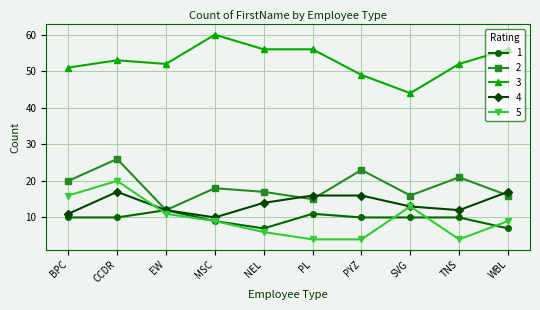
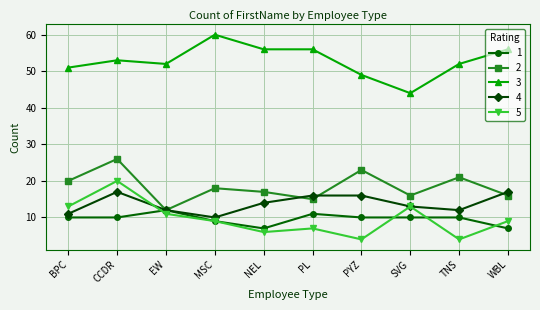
  {
    "5": {
-     "BPC": 16,
+     "BPC": 13,
      "CCDR": 20,
      "EW": 11,
      "NEL": 6,
-     "PL": 4,
+     "PL": 7,
      "PYZ": 4,
      "TNS": 4,
      "WBL": 9
    }
  }
